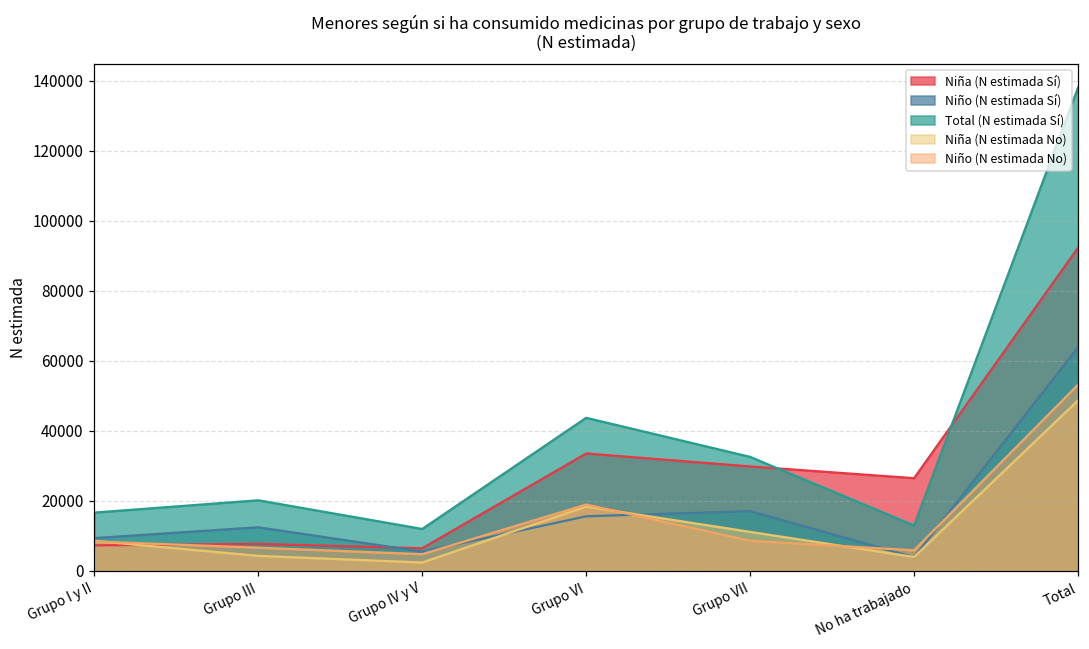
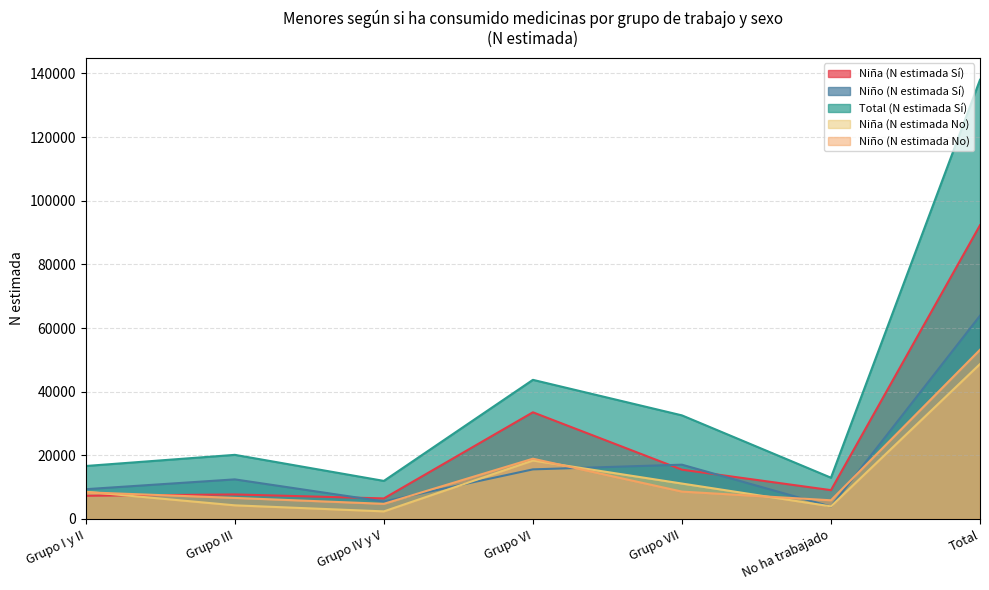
  {
    "Niña (N estimada Sí)": {
      "Grupo I y II": 7000,
      "Grupo III": 8000,
      "Grupo IV y V": 6000,
      "Grupo VI": 34000,
-     "Grupo VII": 30000,
-     "No ha trabajado": 26000,
+     "Grupo VII": 15000,
+     "No ha trabajado": 9000,
      "Total": 92000
    }
  }
